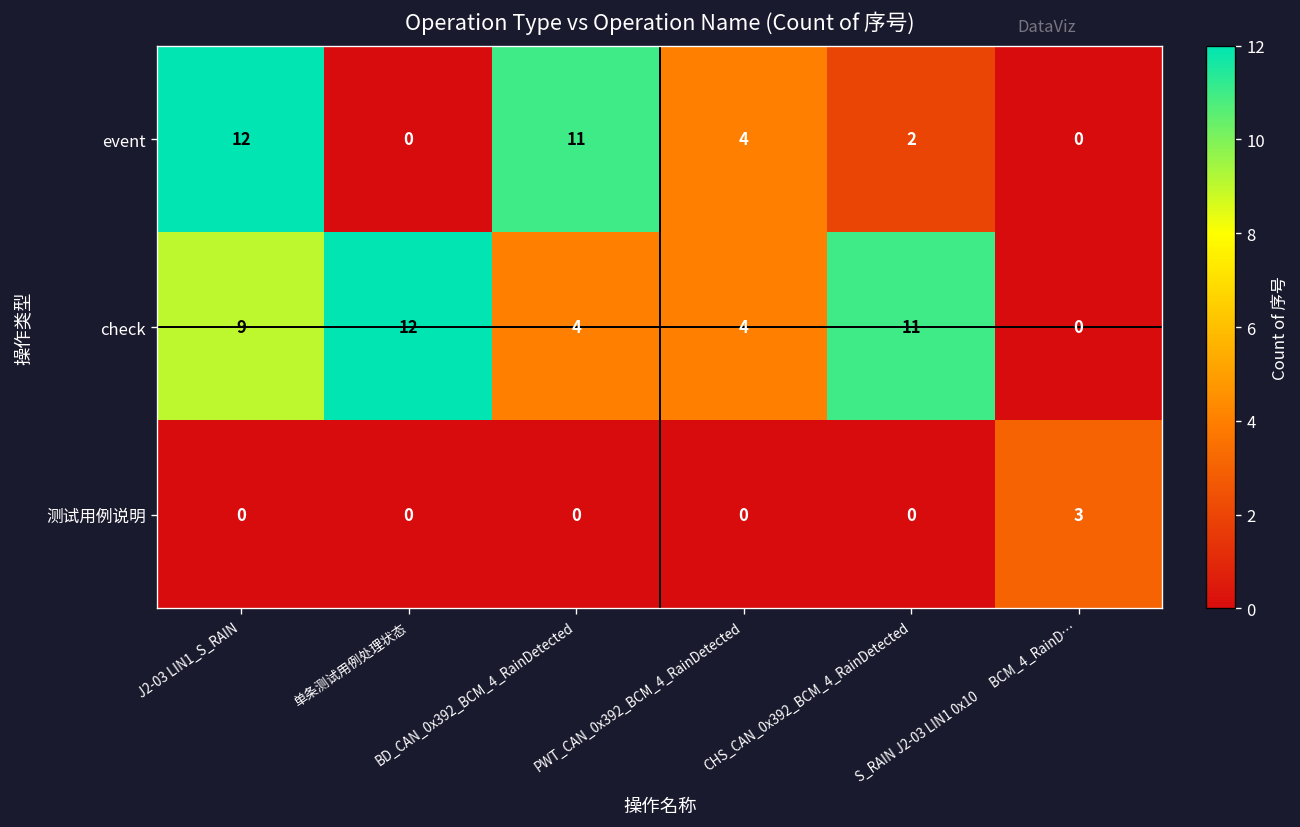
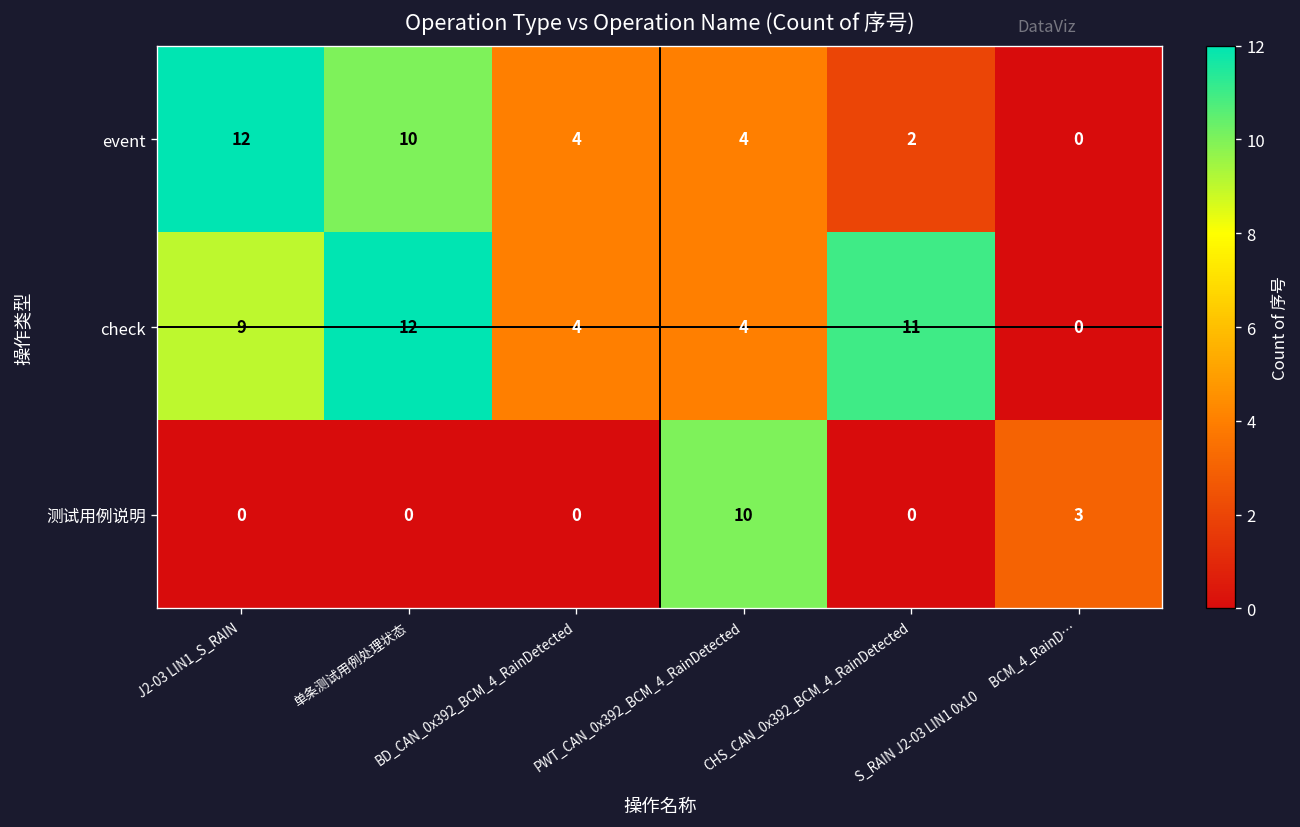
  {
    "event": {
      "J2-03 LIN1_S_RAIN": 12,
-     "单条测试用例处理状态": 0,
-     "BD_CAN_0x392_BCM_4_RainDetected": 11,
+     "单条测试用例处理状态": 10,
+     "BD_CAN_0x392_BCM_4_RainDetected": 4,
      "PWT_CAN_0x392_BCM_4_RainDetected": 4,
      "CHS_CAN_0x392_BCM_4_RainDetected": 2,
      "S_RAIN J2-03 LIN1 0x10 BCM_4_RainD…": 0
    },
    "check": {
      "J2-03 LIN1_S_RAIN": 9,
      "单条测试用例处理状态": 12,
      "BD_CAN_0x392_BCM_4_RainDetected": 4,
      "PWT_CAN_0x392_BCM_4_RainDetected": 4,
      "CHS_CAN_0x392_BCM_4_RainDetected": 11,
      "S_RAIN J2-03 LIN1 0x10 BCM_4_RainD…": 0
    },
    "测试用例说明": {
      "J2-03 LIN1_S_RAIN": 0,
      "单条测试用例处理状态": 0,
      "BD_CAN_0x392_BCM_4_RainDetected": 0,
-     "PWT_CAN_0x392_BCM_4_RainDetected": 0,
+     "PWT_CAN_0x392_BCM_4_RainDetected": 10,
      "CHS_CAN_0x392_BCM_4_RainDetected": 0,
      "S_RAIN J2-03 LIN1 0x10 BCM_4_RainD…": 3
    }
  }
